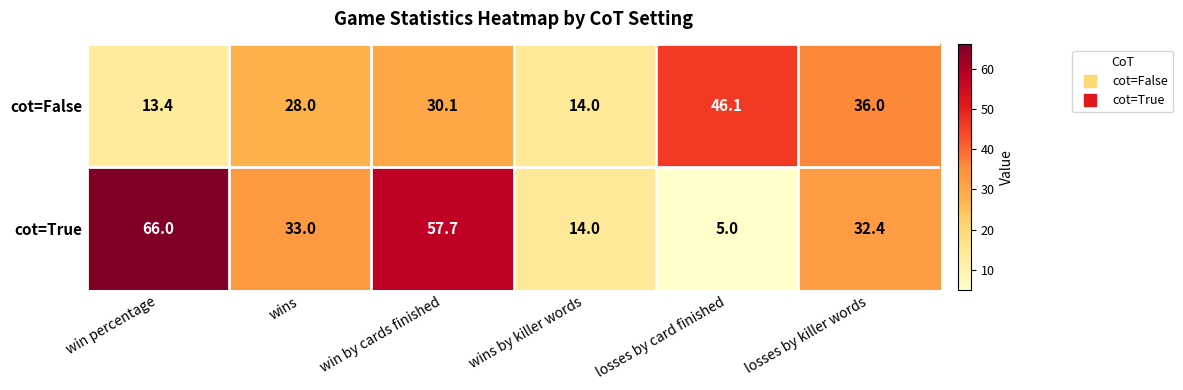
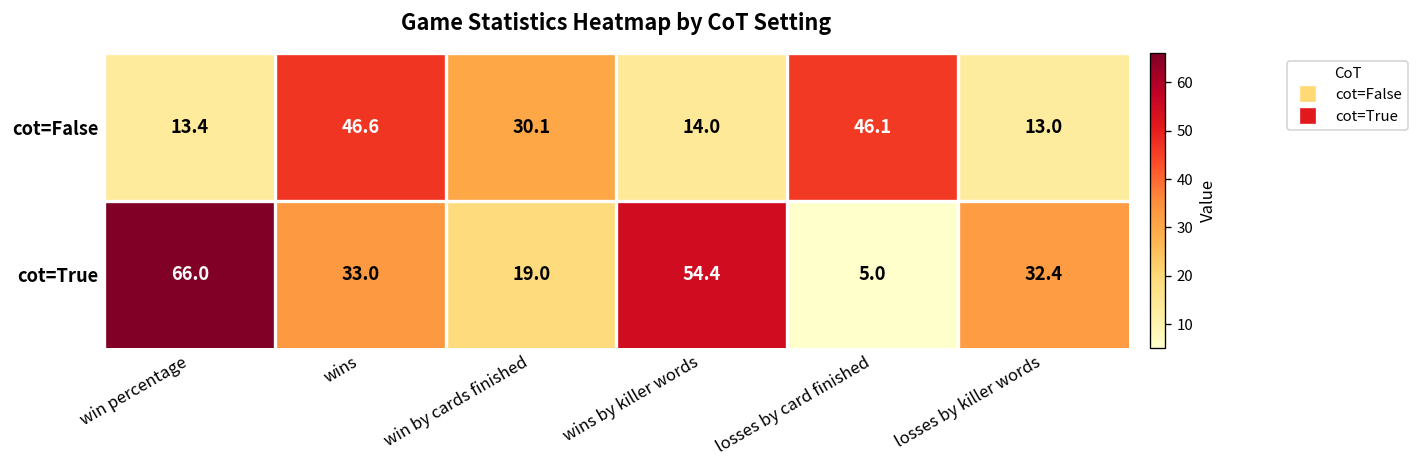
  {
    "cot=False": {
      "win percentage": 13.4,
-     "wins": 28.0,
+     "wins": 46.6,
      "win by cards finished": 30.1,
      "wins by killer words": 14.0,
      "losses by card finished": 46.1,
-     "losses by killer words": 36.0
+     "losses by killer words": 13.0
    },
    "cot=True": {
      "win percentage": 66.0,
      "wins": 33.0,
-     "win by cards finished": 57.7,
-     "wins by killer words": 14.0,
+     "win by cards finished": 19.0,
+     "wins by killer words": 54.4,
      "losses by card finished": 5.0,
      "losses by killer words": 32.4
    }
  }
